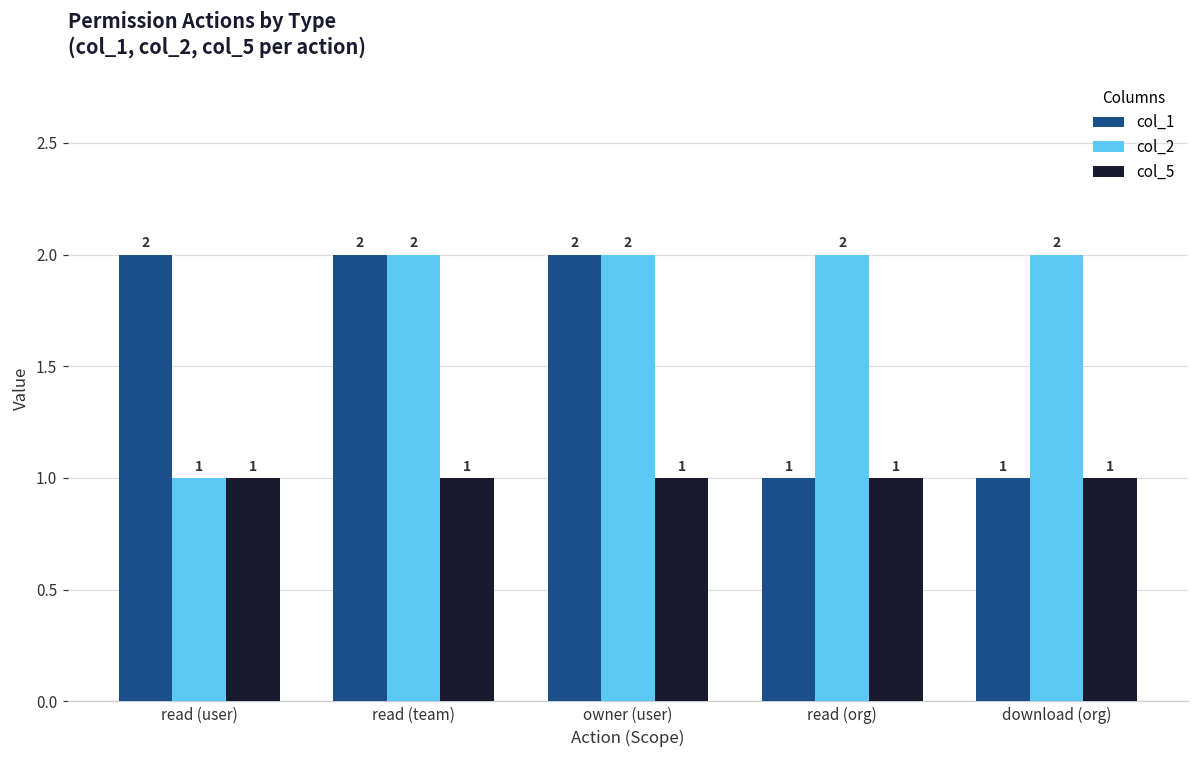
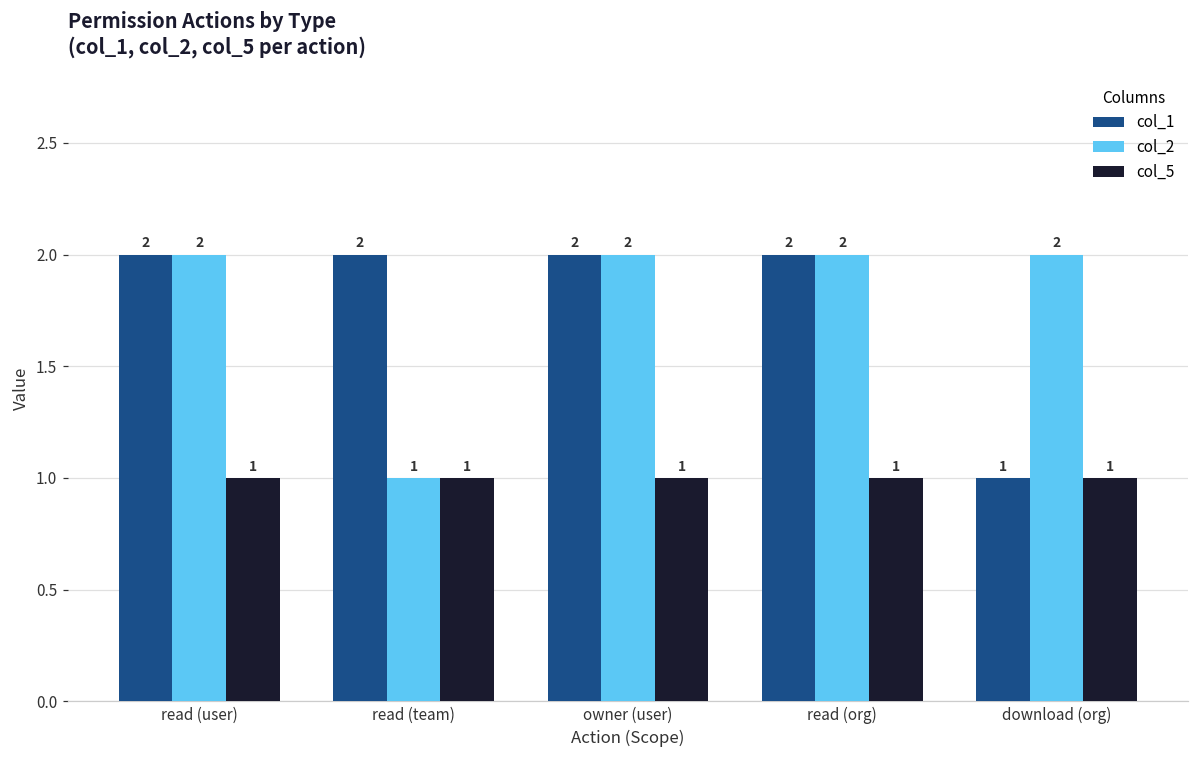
  {
    "col_1": {
      "read (user)": 2,
      "read (team)": 2,
      "owner (user)": 2,
-     "read (org)": 1,
+     "read (org)": 2,
      "download (org)": 1
    },
    "col_2": {
-     "read (user)": 1,
-     "read (team)": 2,
+     "read (user)": 2,
+     "read (team)": 1,
      "owner (user)": 2,
      "read (org)": 2,
      "download (org)": 2
    },
    "col_5": {
      "read (user)": 1,
      "read (team)": 1,
      "owner (user)": 1,
      "read (org)": 1,
      "download (org)": 1
    }
  }
